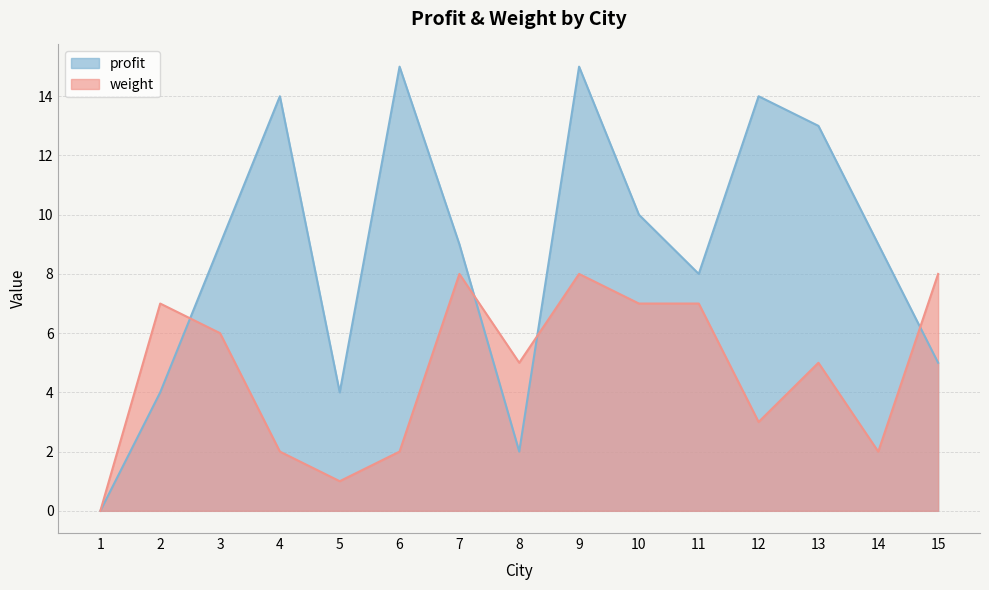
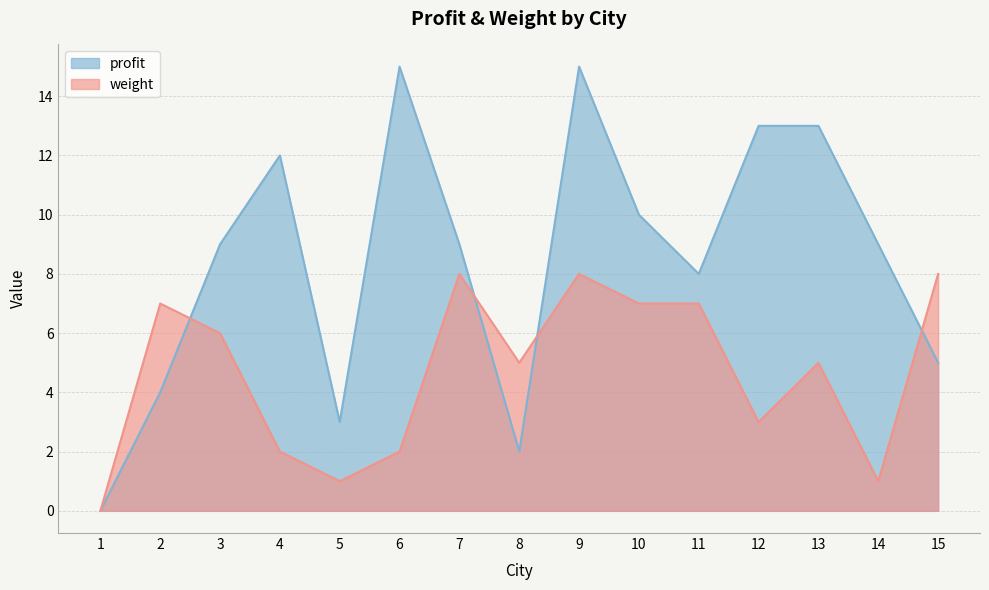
  {
    "profit": {
      "2": 4,
      "3": 9,
-     "4": 14,
-     "5": 4,
+     "4": 12,
+     "5": 3,
      "6": 15,
      "7": 9,
      "8": 2,
      "9": 15,
      "10": 10,
      "11": 8,
-     "12": 14,
+     "12": 13,
      "13": 13,
      "14": 9,
      "15": 5
    },
    "weight": {
      "2": 7,
      "3": 6,
      "4": 2,
      "5": 1,
      "6": 2,
      "7": 8,
      "8": 5,
      "9": 8,
      "10": 7,
      "11": 7,
      "12": 3,
      "13": 5,
-     "14": 2,
+     "14": 1,
      "15": 8
    }
  }
